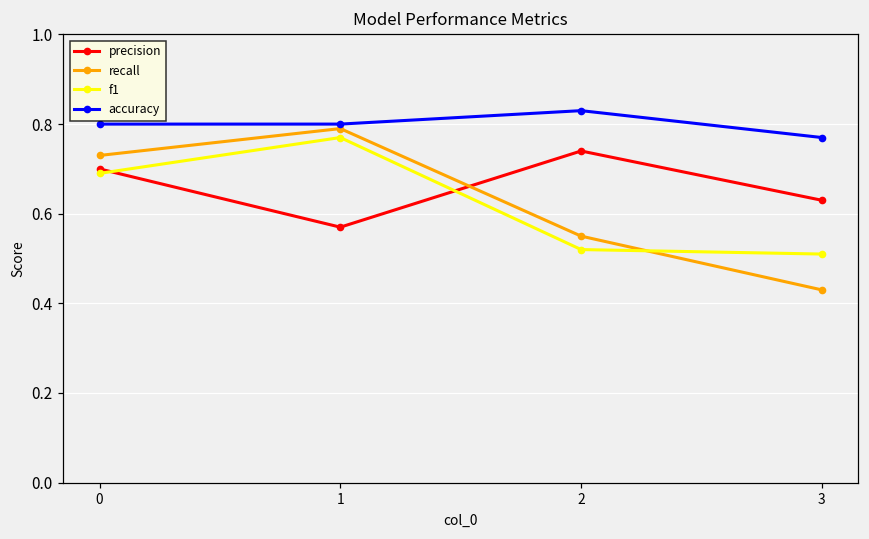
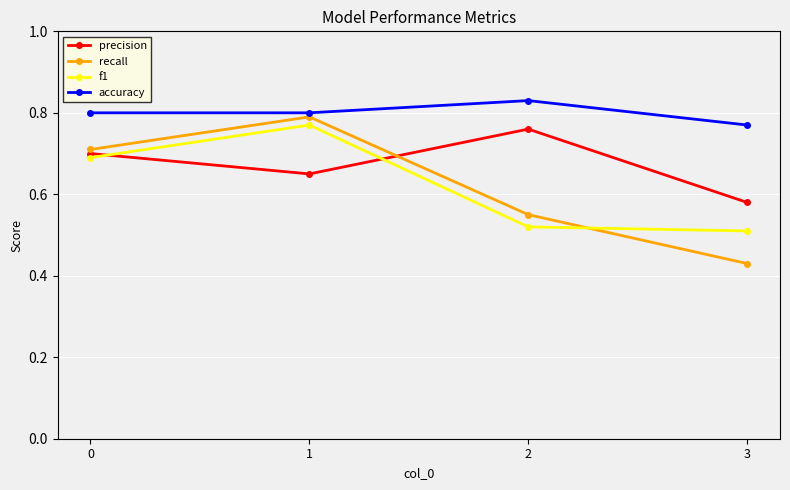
  {
    "precision": {
      "0": 0.70,
-     "1": 0.57,
-     "2": 0.74,
-     "3": 0.63
+     "1": 0.65,
+     "2": 0.76,
+     "3": 0.58
    },
    "recall": {
-     "0": 0.73,
+     "0": 0.71,
      "1": 0.79,
      "2": 0.55,
      "3": 0.43
    },
    "f1": {
      "0": 0.69,
      "1": 0.77,
      "2": 0.52,
      "3": 0.51
    },
    "accuracy": {
      "0": 0.80,
      "1": 0.80,
      "2": 0.83,
      "3": 0.77
    }
  }
